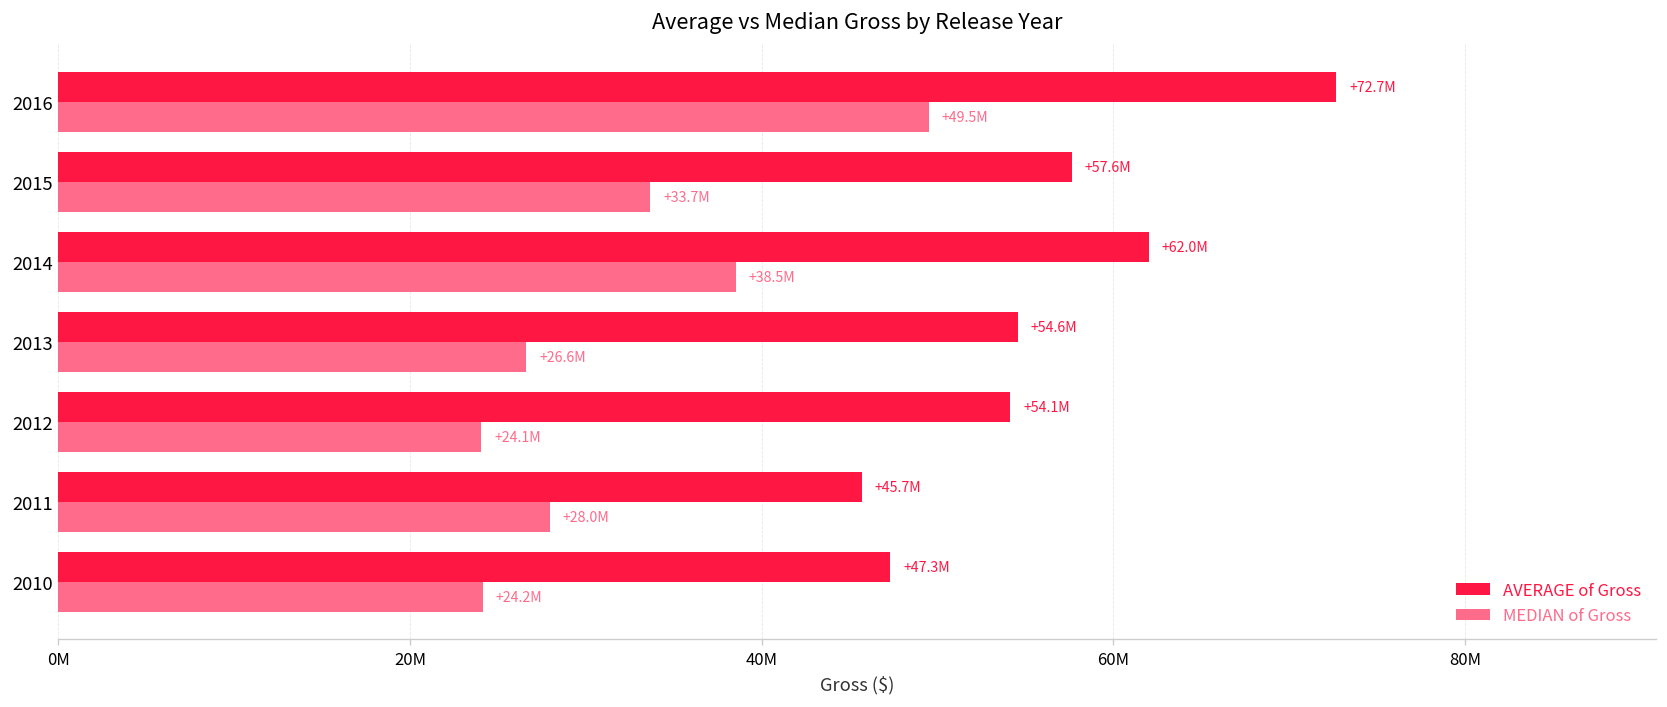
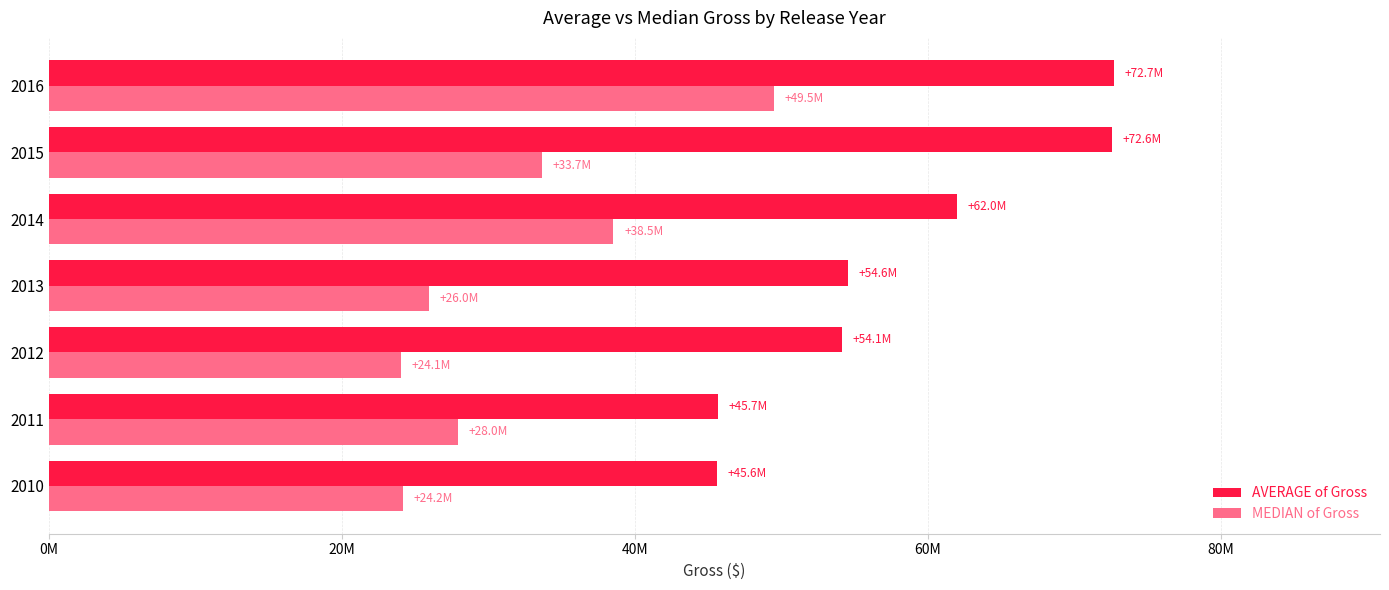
  {
    "AVERAGE of Gross": {
      "2016": "+72.7M",
-     "2015": "+57.6M",
+     "2015": "+72.6M",
      "2014": "+62.0M",
      "2013": "+54.6M",
      "2012": "+54.1M",
      "2011": "+45.7M",
-     "2010": "+47.3M"
+     "2010": "+45.6M"
    },
    "MEDIAN of Gross": {
      "2016": "+49.5M",
      "2015": "+33.7M",
      "2014": "+38.5M",
-     "2013": "+26.6M",
+     "2013": "+26.0M",
      "2012": "+24.1M",
      "2011": "+28.0M",
      "2010": "+24.2M"
    }
  }
